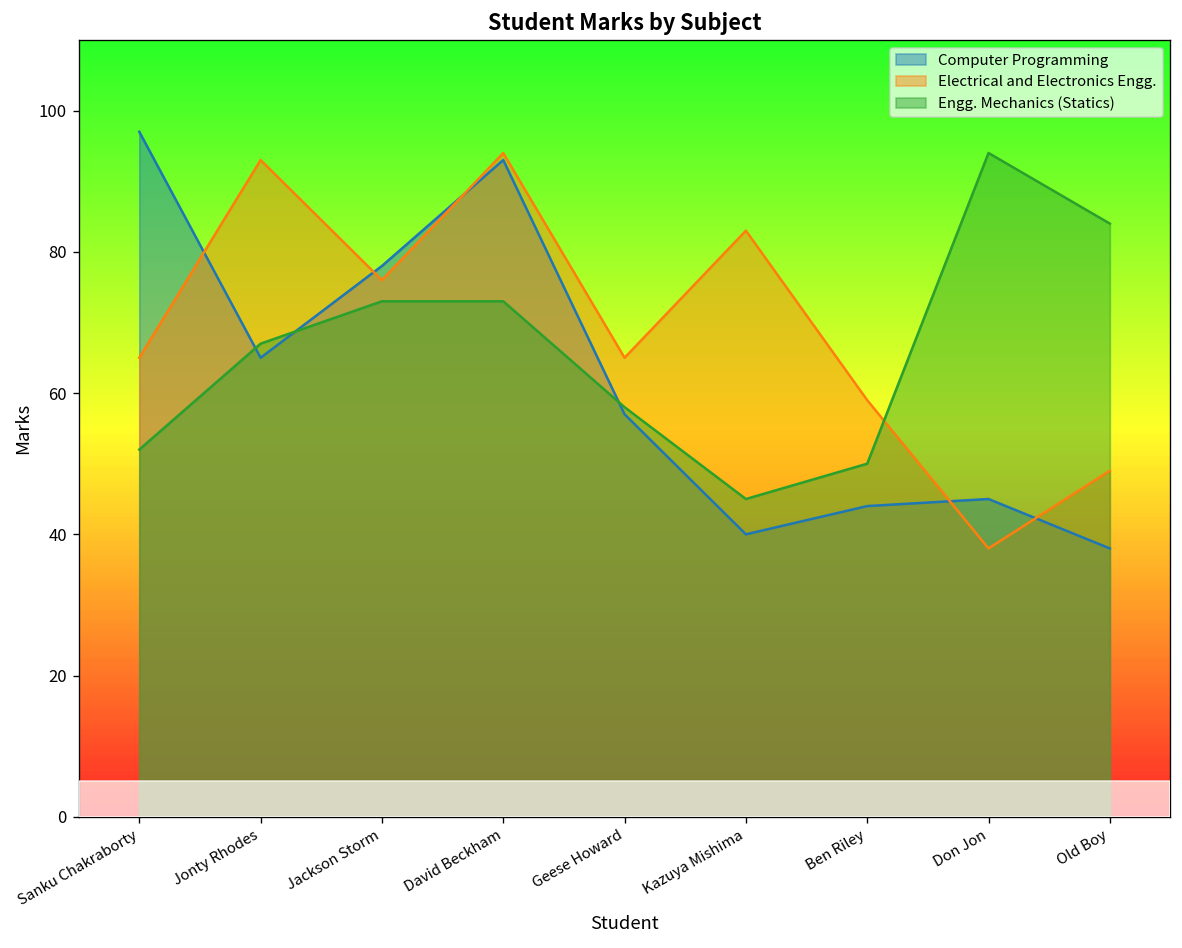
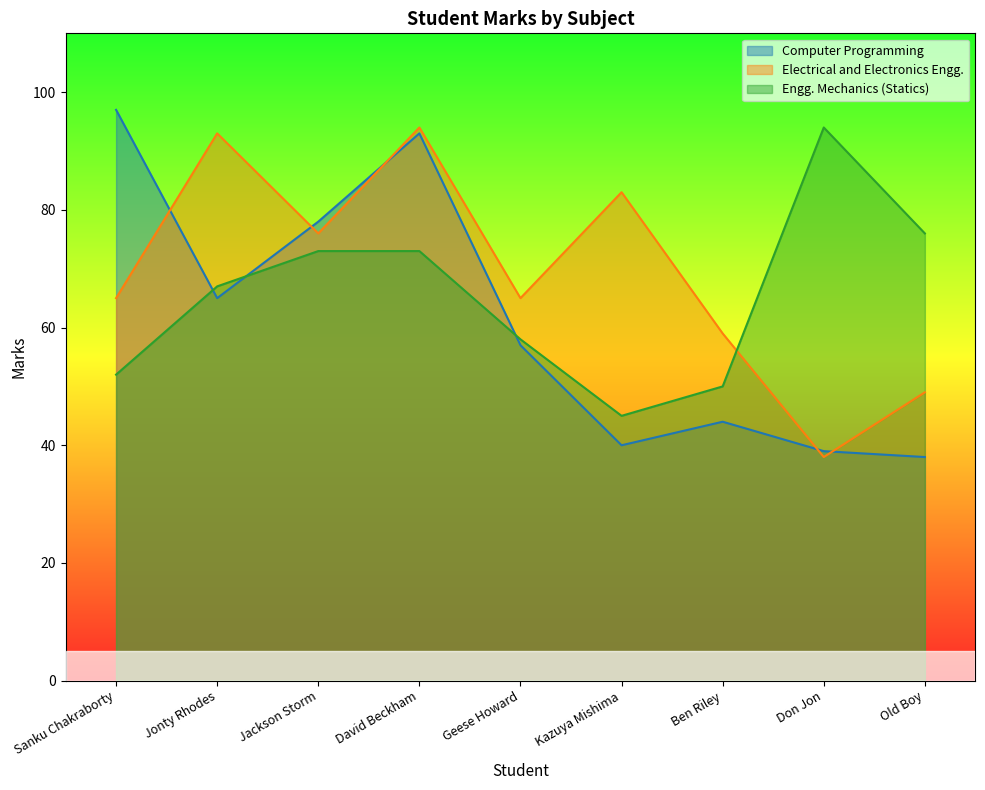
  {
    "Computer Programming": {
      "Sanku Chakraborty": 97,
      "Jonty Rhodes": 65,
      "Jackson Storm": 78,
      "David Beckham": 93,
      "Geese Howard": 57,
      "Kazuya Mishima": 40,
      "Ben Riley": 44,
-     "Don Jon": 45,
+     "Don Jon": 39,
      "Old Boy": 38
    },
    "Electrical and Electronics Engg.": {
      "Sanku Chakraborty": 65,
      "Jonty Rhodes": 93,
      "Jackson Storm": 76,
      "David Beckham": 94,
      "Geese Howard": 65,
      "Kazuya Mishima": 83,
      "Ben Riley": 59,
      "Don Jon": 38,
      "Old Boy": 49
    },
    "Engg. Mechanics (Statics)": {
      "Sanku Chakraborty": 52,
      "Jonty Rhodes": 67,
      "Jackson Storm": 73,
      "David Beckham": 73,
      "Geese Howard": 58,
      "Kazuya Mishima": 45,
      "Ben Riley": 50,
      "Don Jon": 94,
-     "Old Boy": 84
+     "Old Boy": 76
    }
  }
